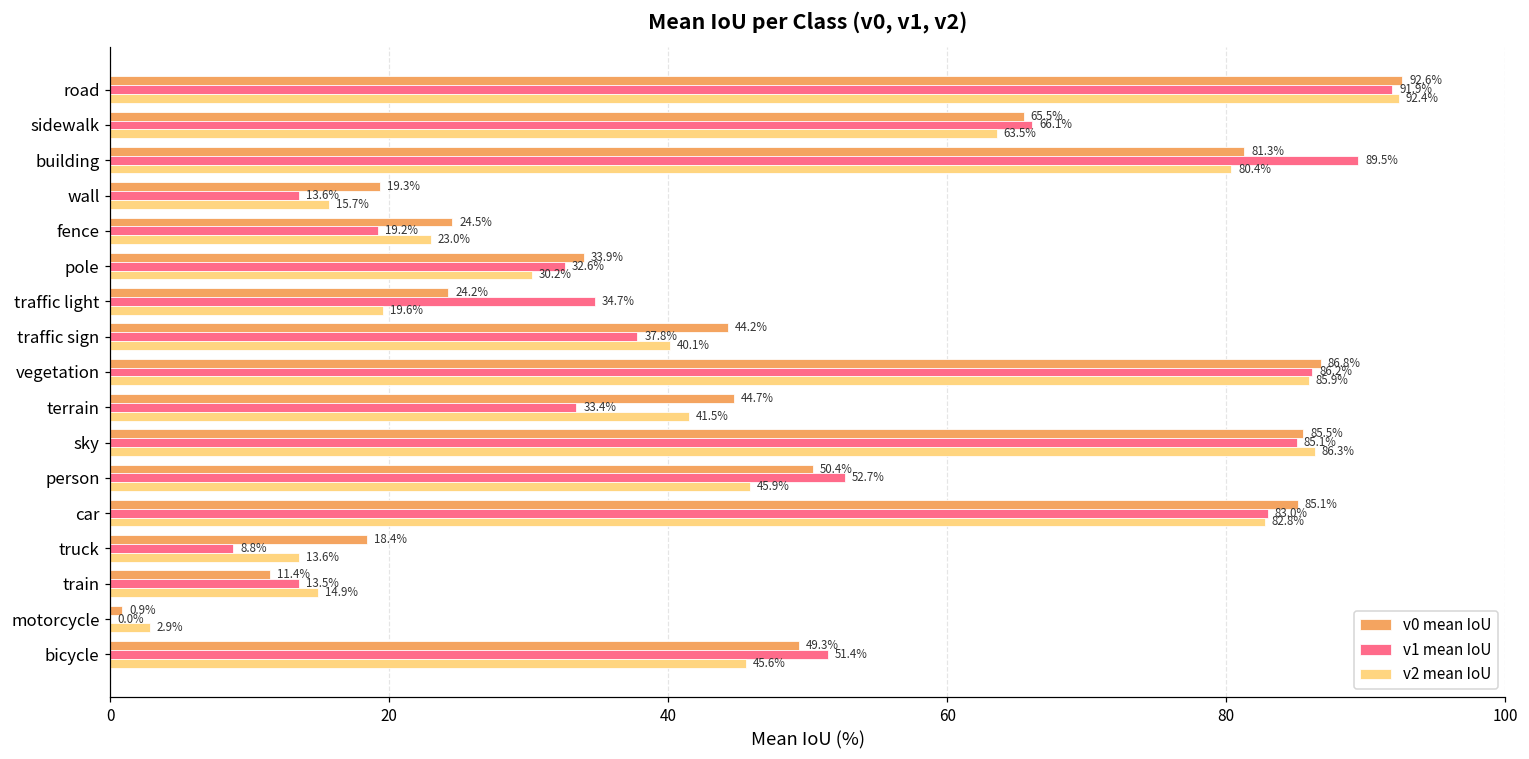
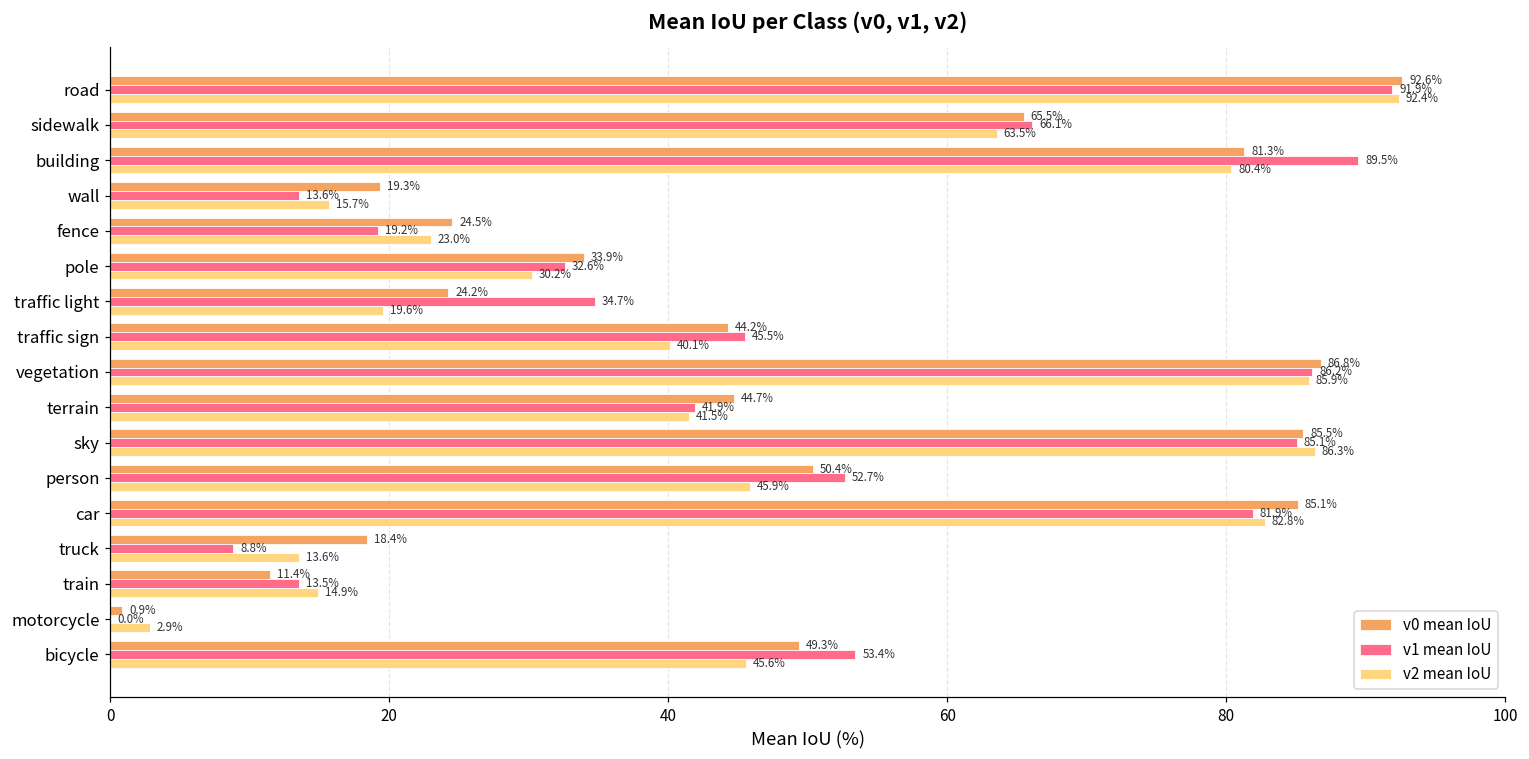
  {
    "v1 mean IoU": {
      "sidewalk": "66.1%",
      "building": "89.5%",
      "wall": "13.6%",
      "fence": "19.2%",
      "pole": "32.6%",
      "traffic light": "34.7%",
-     "traffic sign": "37.8%",
-     "terrain": "33.4%",
+     "traffic sign": "45.5%",
+     "terrain": "41.9%",
      "person": "52.7%",
-     "car": "83.0%",
+     "car": "81.9%",
      "truck": "8.8%",
      "train": "13.5%",
      "motorcycle": "0.0%",
-     "bicycle": "51.4%"
+     "bicycle": "53.4%"
    }
  }
